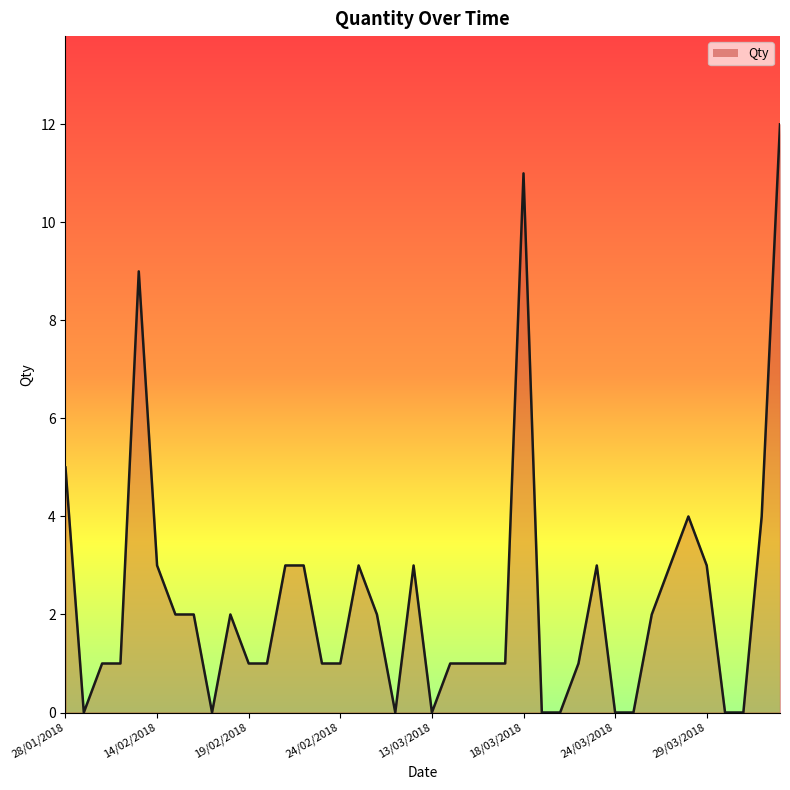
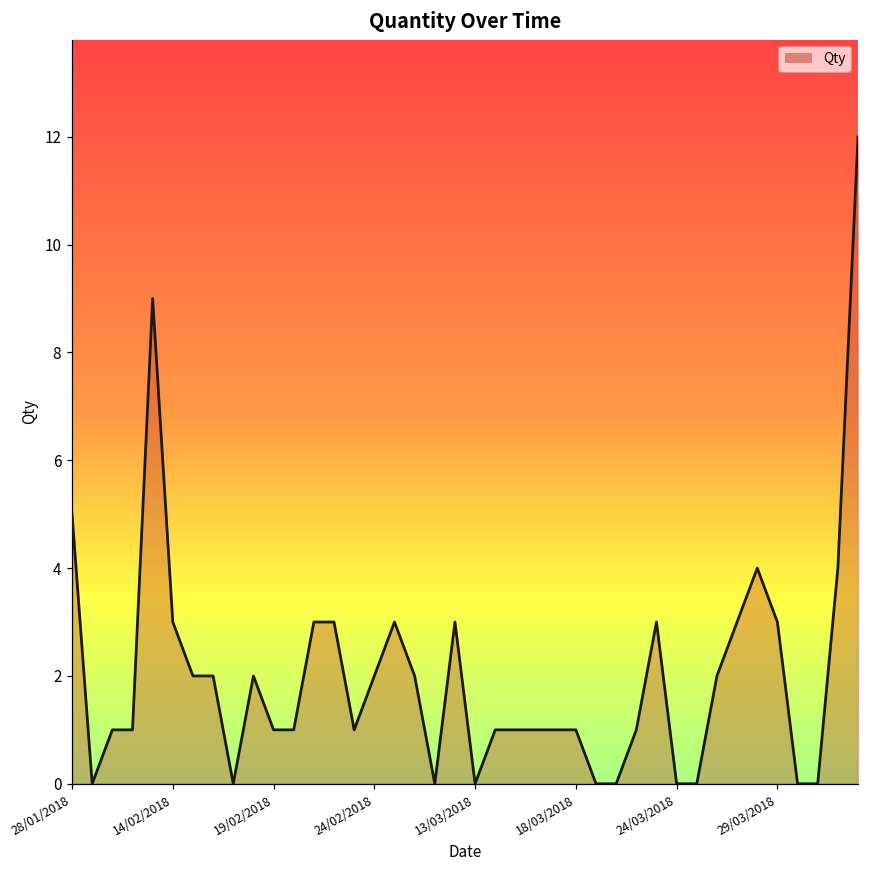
  {
    "28/01/2018": 5,
    "14/02/2018": 3,
    "19/02/2018": 1,
-   "24/02/2018": 1,
+   "24/02/2018": 2,
    "13/03/2018": 0,
-   "18/03/2018": 11,
+   "18/03/2018": 1,
    "24/03/2018": 0,
    "29/03/2018": 3
  }
